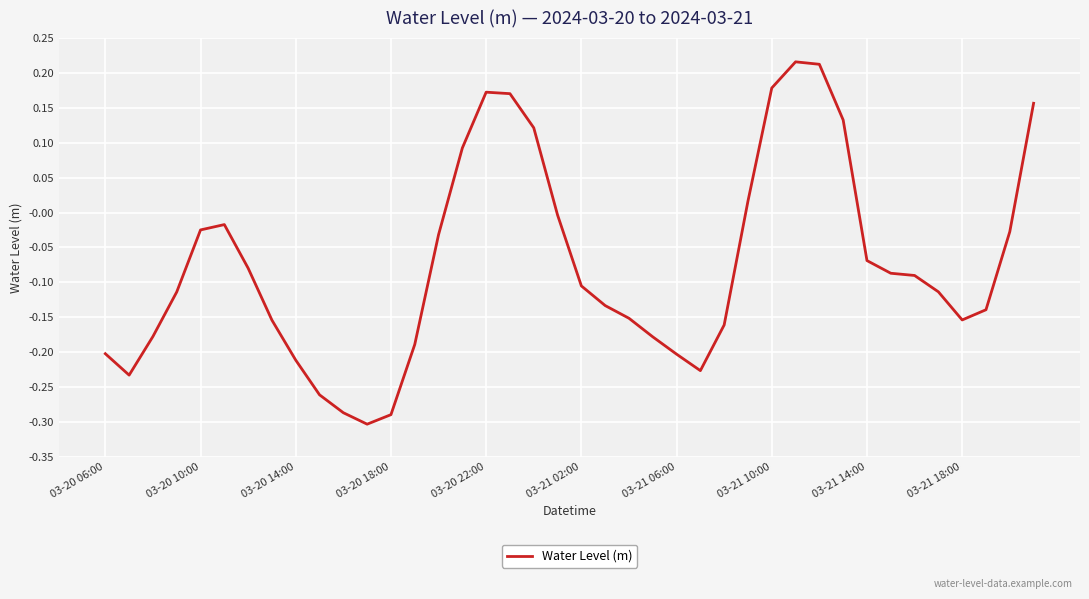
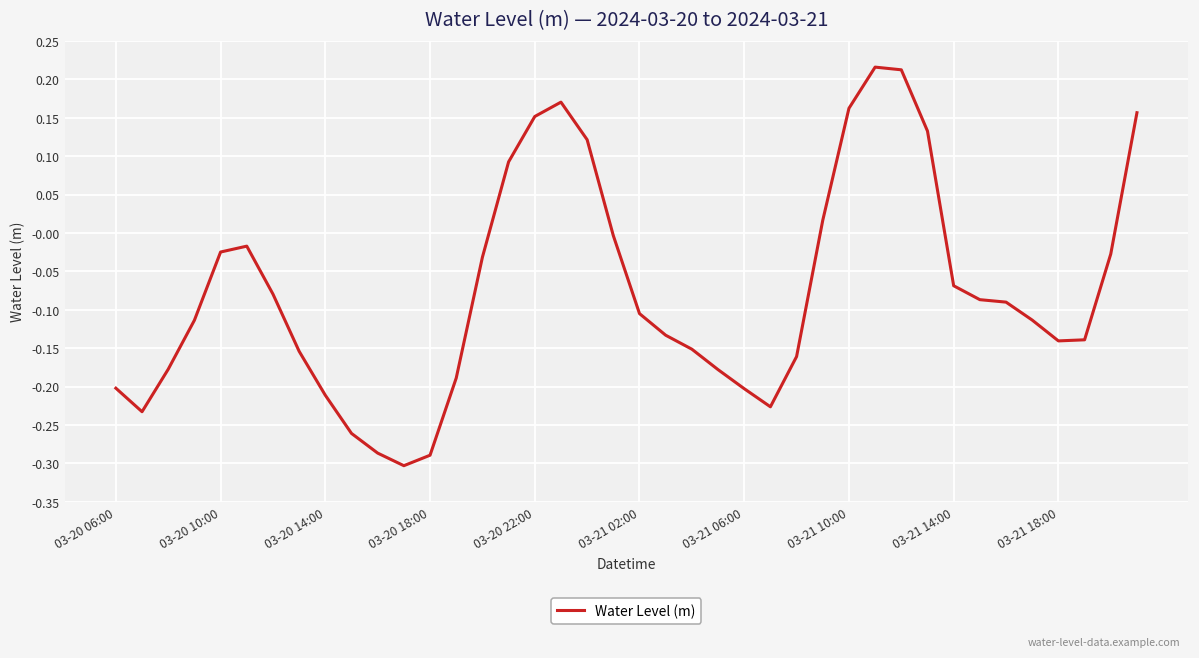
  {
    "03-20 06:00": -0.20,
    "03-20 10:00": -0.02,
    "03-20 14:00": -0.21,
    "03-20 18:00": -0.29,
-   "03-20 22:00": 0.17,
+   "03-20 22:00": 0.15,
    "03-21 02:00": -0.11,
    "03-21 06:00": -0.20,
-   "03-21 10:00": 0.18,
+   "03-21 10:00": 0.16,
    "03-21 14:00": -0.07,
-   "03-21 18:00": -0.15
+   "03-21 18:00": -0.14
  }
